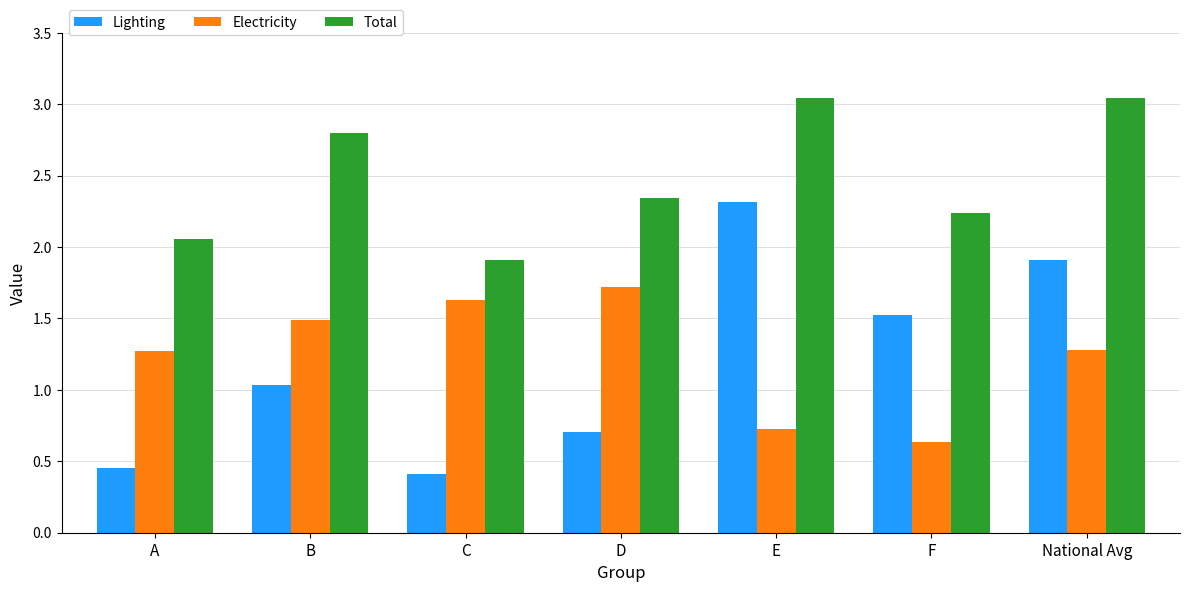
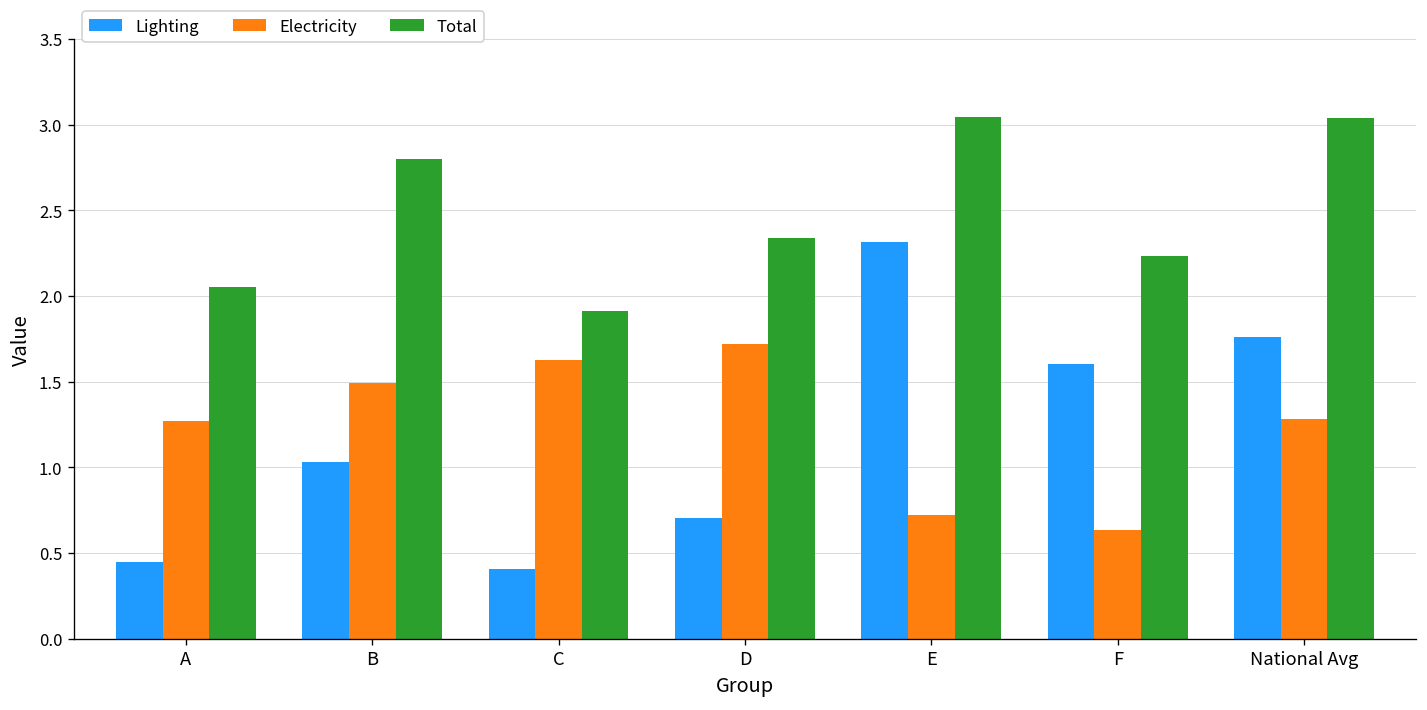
  {
    "Lighting": {
      "A": 0.45,
      "B": 1.03,
      "C": 0.41,
      "D": 0.71,
      "E": 2.32,
-     "F": 1.52,
-     "National Avg": 1.91
+     "F": 1.60,
+     "National Avg": 1.76
    },
    "Electricity": {
      "A": 1.27,
      "B": 1.49,
      "C": 1.63,
      "D": 1.72,
      "E": 0.73,
      "F": 0.63,
      "National Avg": 1.28
    },
    "Total": {
      "A": 2.05,
      "B": 2.80,
      "C": 1.91,
      "D": 2.34,
      "E": 3.04,
      "F": 2.24,
      "National Avg": 3.04
    }
  }
